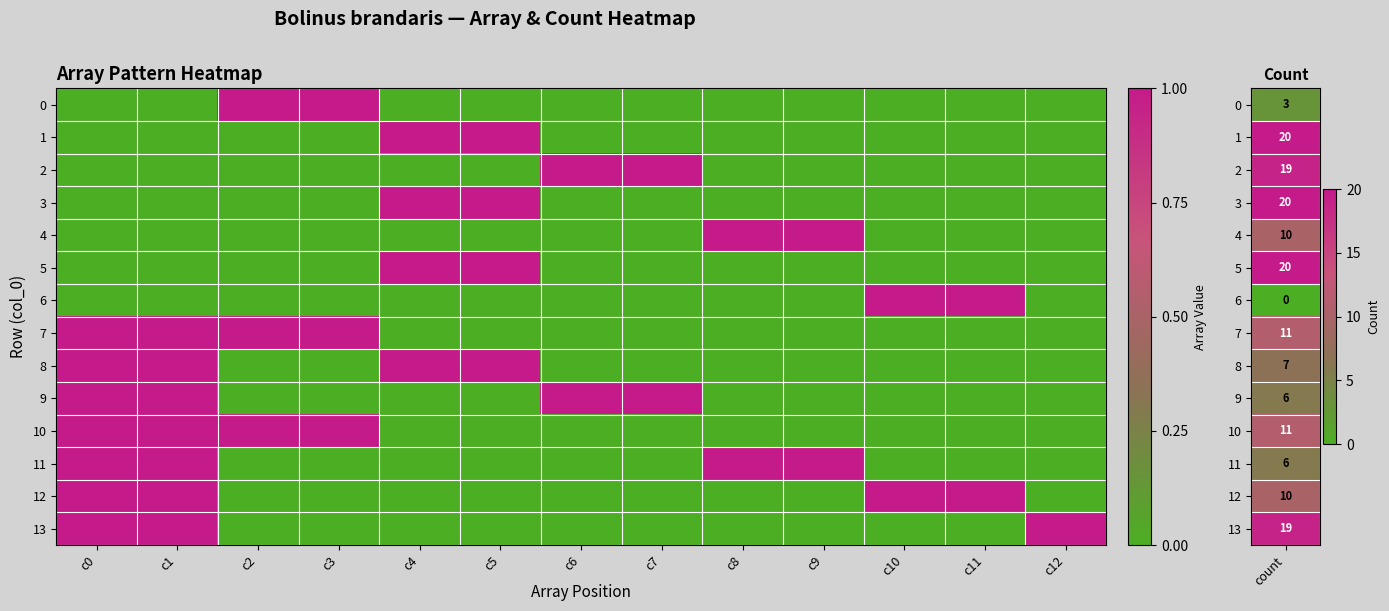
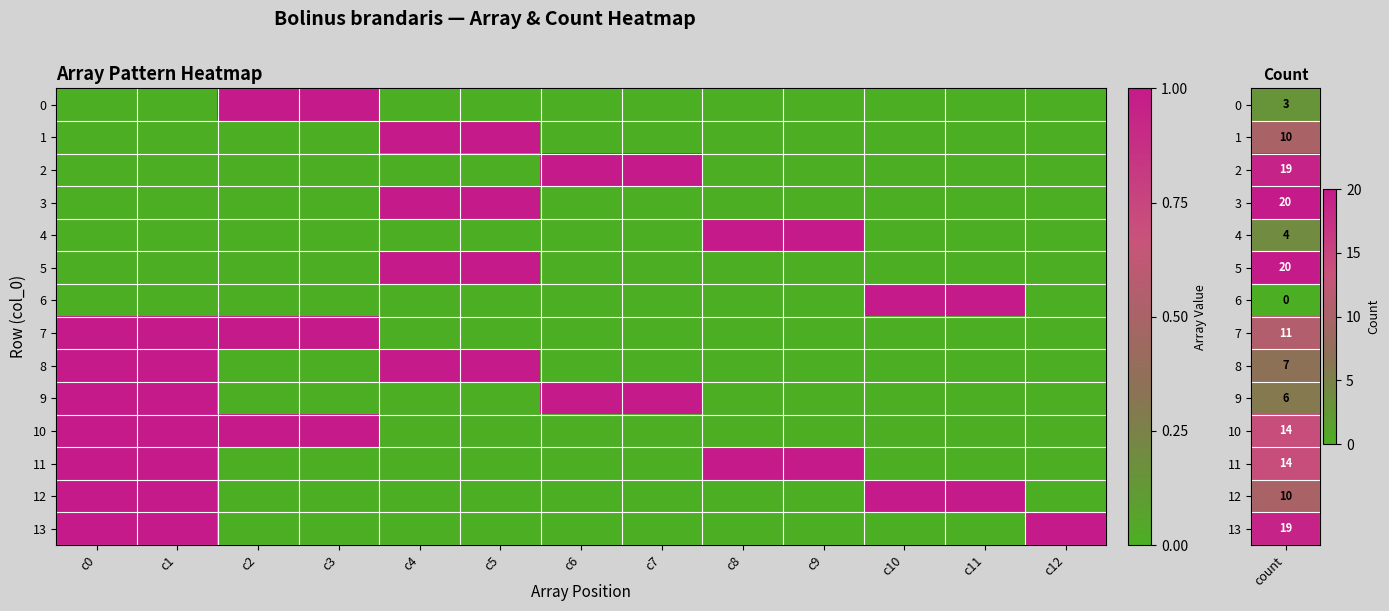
  {
    "Count": {
      "0": {
        "count": 3
      },
      "1": {
-       "count": 20
+       "count": 10
      },
      "2": {
        "count": 19
      },
      "3": {
        "count": 20
      },
      "4": {
-       "count": 10
+       "count": 4
      },
      "5": {
        "count": 20
      },
      "6": {
        "count": 0
      },
      "7": {
        "count": 11
      },
      "8": {
        "count": 7
      },
      "9": {
        "count": 6
      },
      "10": {
-       "count": 11
+       "count": 14
      },
      "11": {
-       "count": 6
+       "count": 14
      },
      "12": {
        "count": 10
      },
      "13": {
        "count": 19
      }
    }
  }
